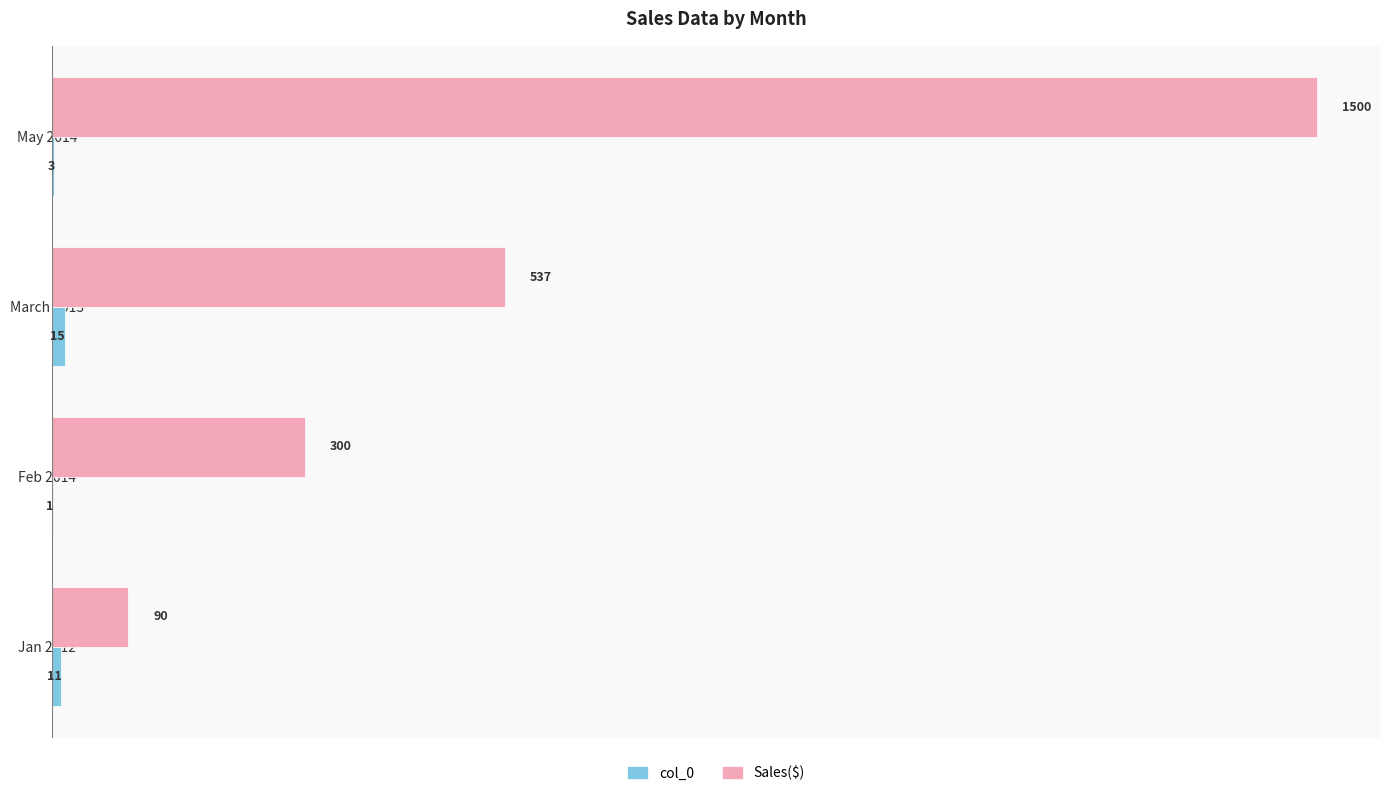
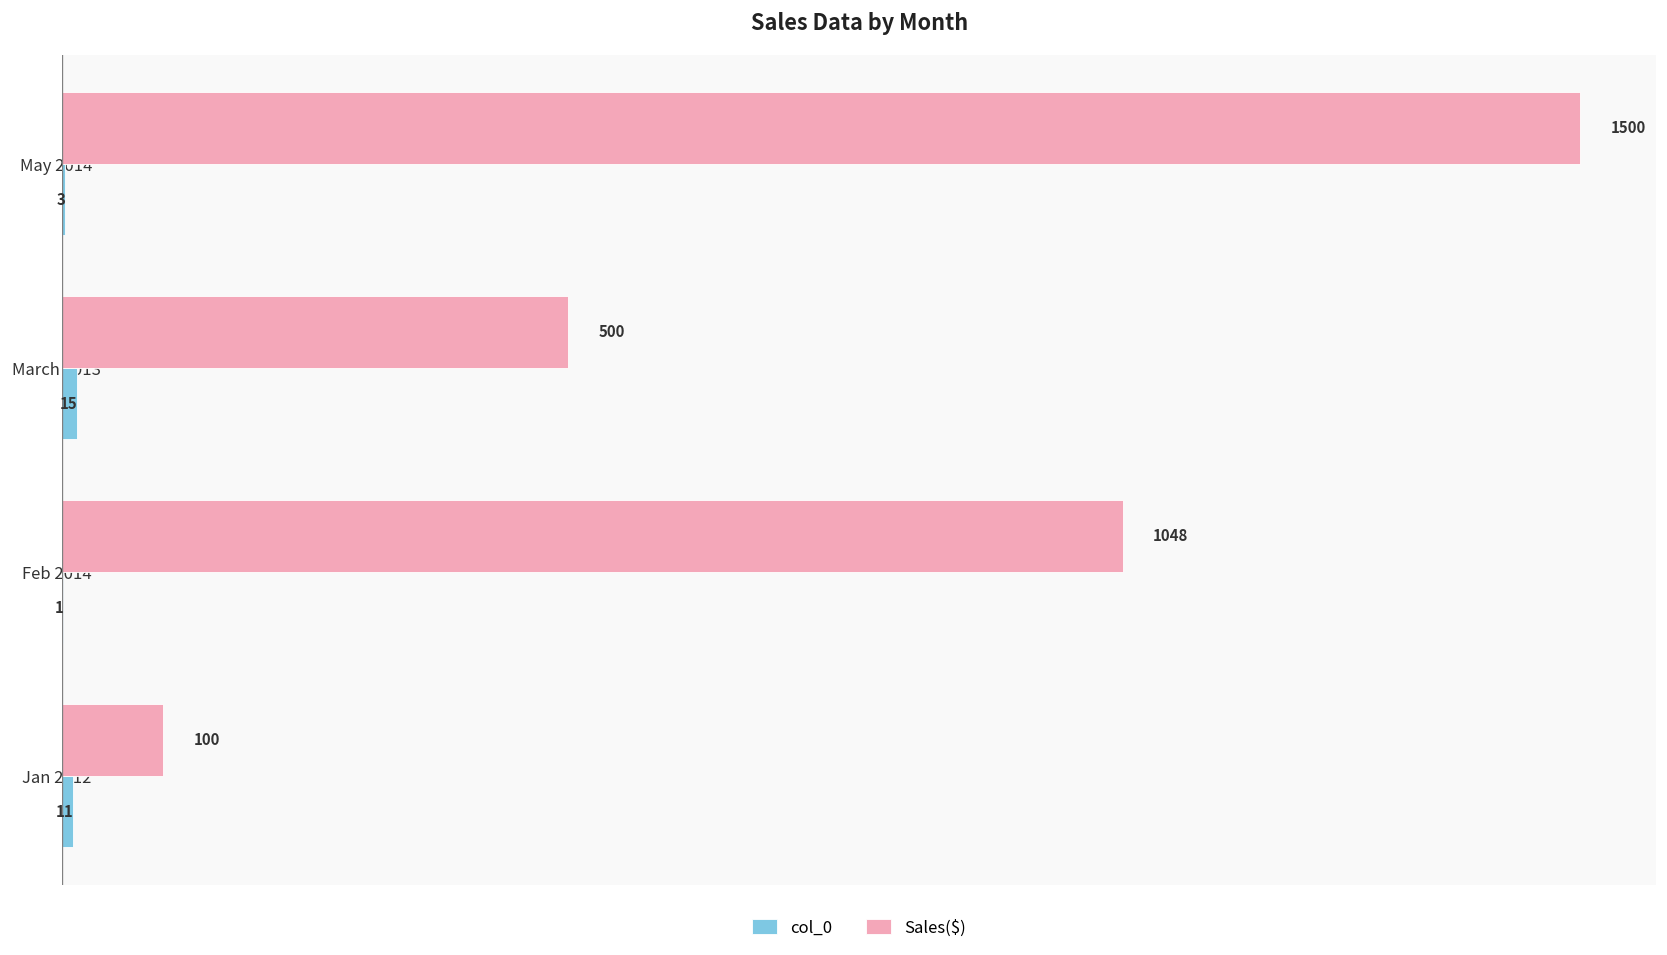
  {
    "col_0": {
      "May 2014": 3,
      "March 2013": 15,
      "Feb 2014": 1,
      "Jan 2012": 11
    },
    "Sales($)": {
-     "March 2013": 537,
-     "Feb 2014": 300,
-     "Jan 2012": 90
+     "March 2013": 500,
+     "Feb 2014": 1048,
+     "Jan 2012": 100
    }
  }
